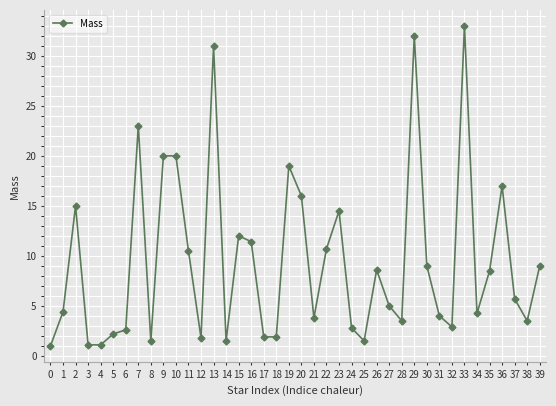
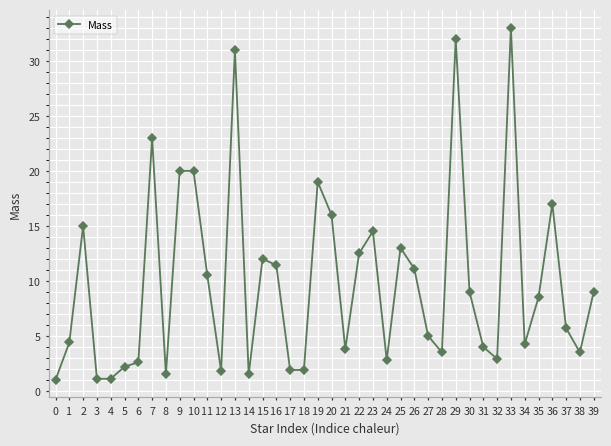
  {
    "0": 1,
    "1": 4,
    "2": 15,
    "3": 1,
    "4": 1,
    "5": 2,
    "6": 3,
    "7": 23,
    "8": 2,
    "9": 20,
    "10": 20,
    "11": 11,
    "12": 2,
    "13": 31,
    "14": 2,
    "15": 12,
    "16": 11,
    "17": 2,
    "18": 2,
    "19": 19,
    "20": 16,
    "21": 4,
-   "22": 11,
+   "22": 13,
    "23": 15,
    "24": 3,
-   "25": 2,
-   "26": 9,
+   "25": 13,
+   "26": 11,
    "27": 5,
    "28": 4,
    "29": 32,
    "30": 9,
    "31": 4,
    "32": 3,
    "33": 33,
    "34": 4,
    "35": 9,
    "36": 17,
    "37": 6,
    "38": 4,
    "39": 9
  }
